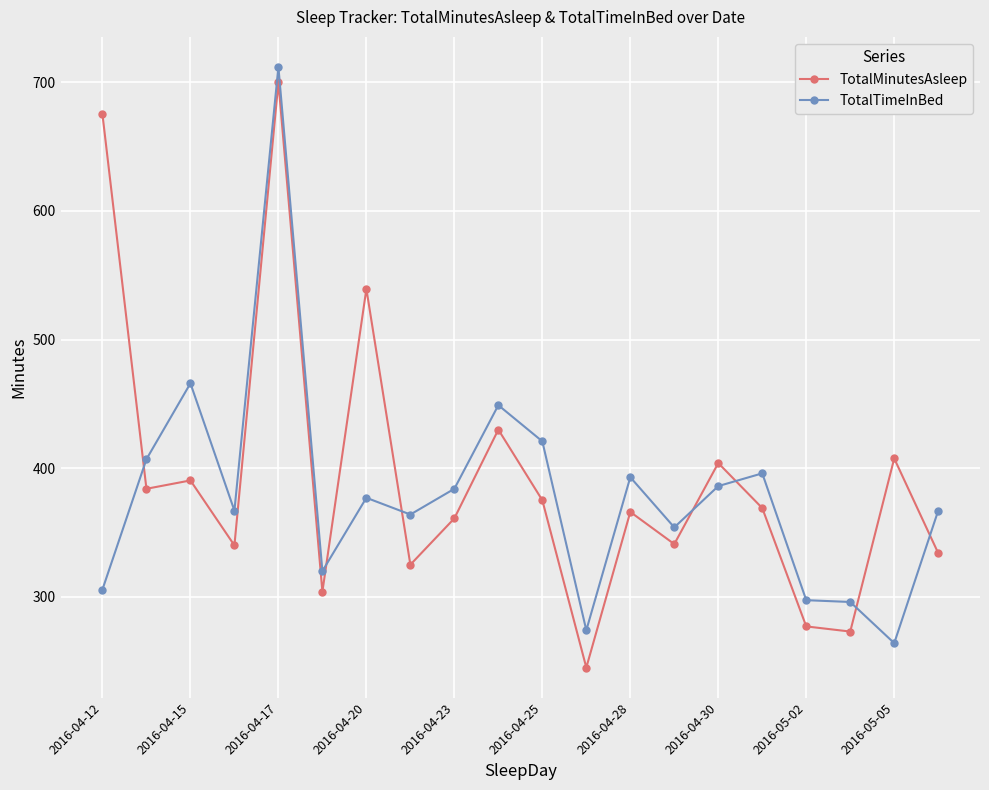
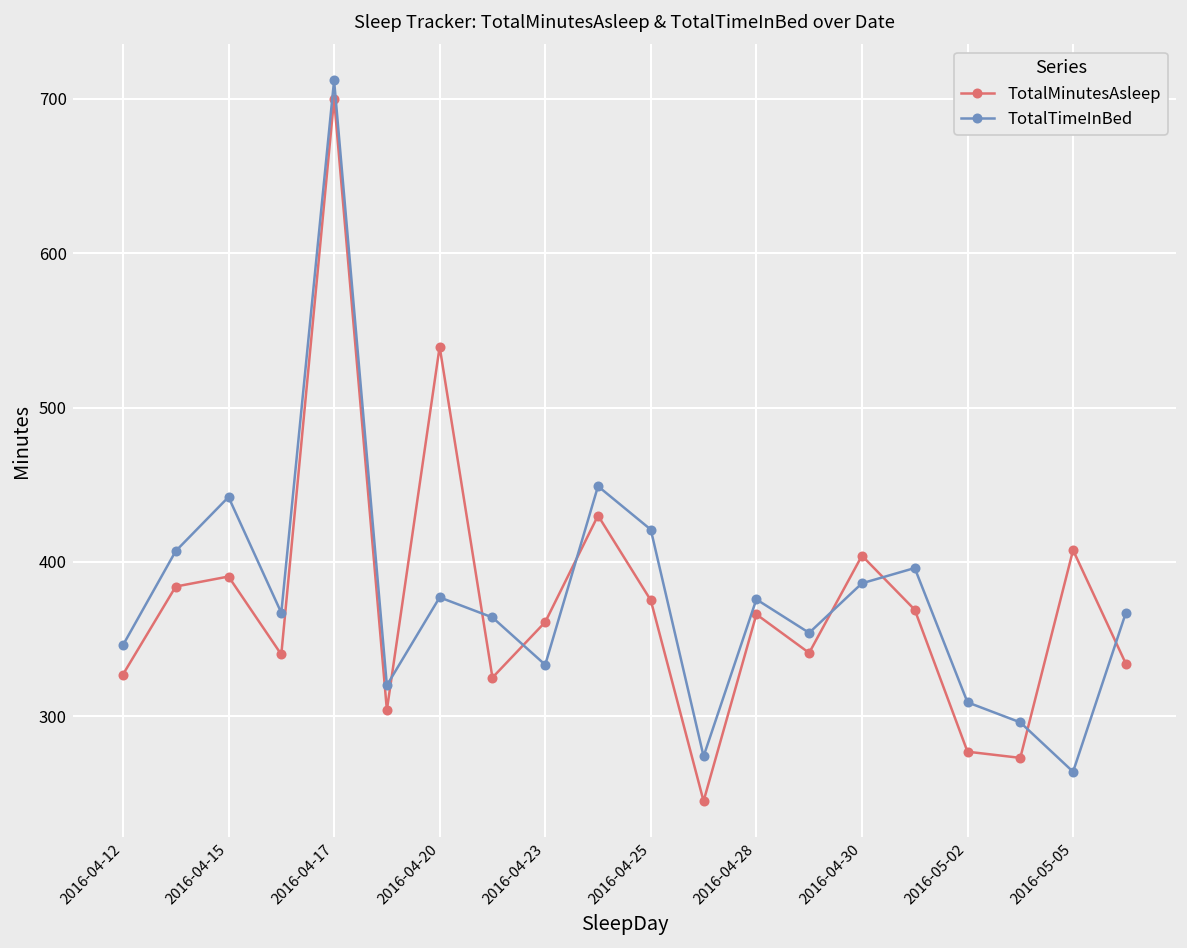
  {
    "TotalMinutesAsleep": {
-     "2016-04-12": 675,
+     "2016-04-12": 327,
      "2016-04-15": 391,
      "2016-04-17": 700,
      "2016-04-20": 539,
      "2016-04-23": 361,
      "2016-04-25": 375,
      "2016-04-28": 366,
      "2016-04-30": 404,
      "2016-05-02": 277,
      "2016-05-05": 408
    },
    "TotalTimeInBed": {
-     "2016-04-12": 306,
-     "2016-04-15": 466,
+     "2016-04-12": 346,
+     "2016-04-15": 442,
      "2016-04-17": 712,
      "2016-04-20": 377,
-     "2016-04-23": 384,
+     "2016-04-23": 333,
      "2016-04-25": 421,
-     "2016-04-28": 393,
+     "2016-04-28": 376,
      "2016-04-30": 386,
-     "2016-05-02": 297,
+     "2016-05-02": 309,
      "2016-05-05": 264
    }
  }
